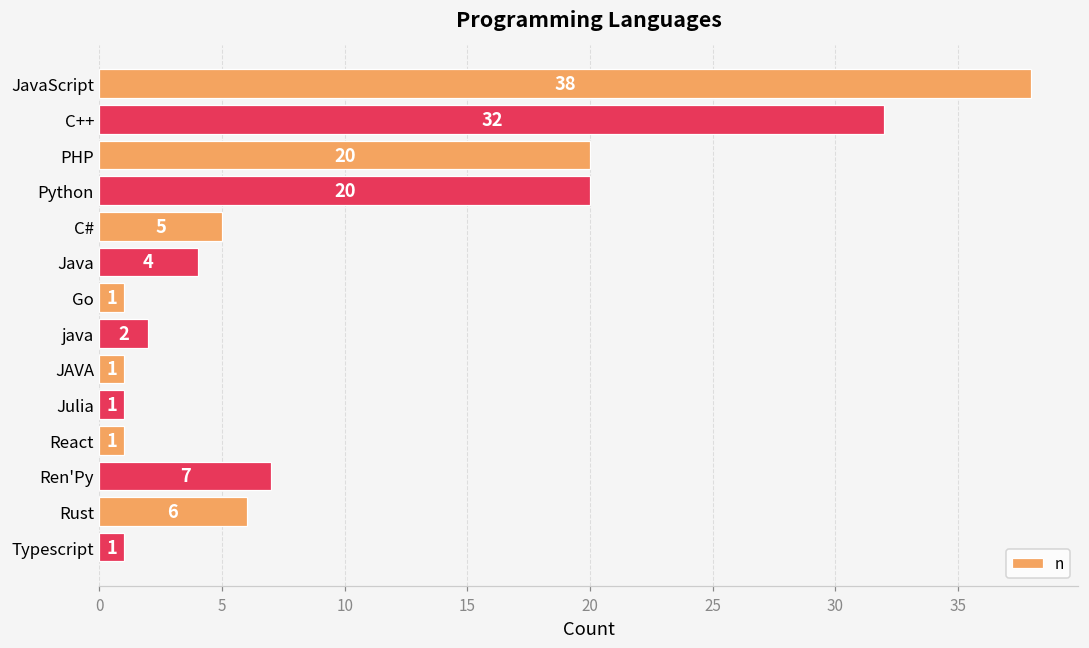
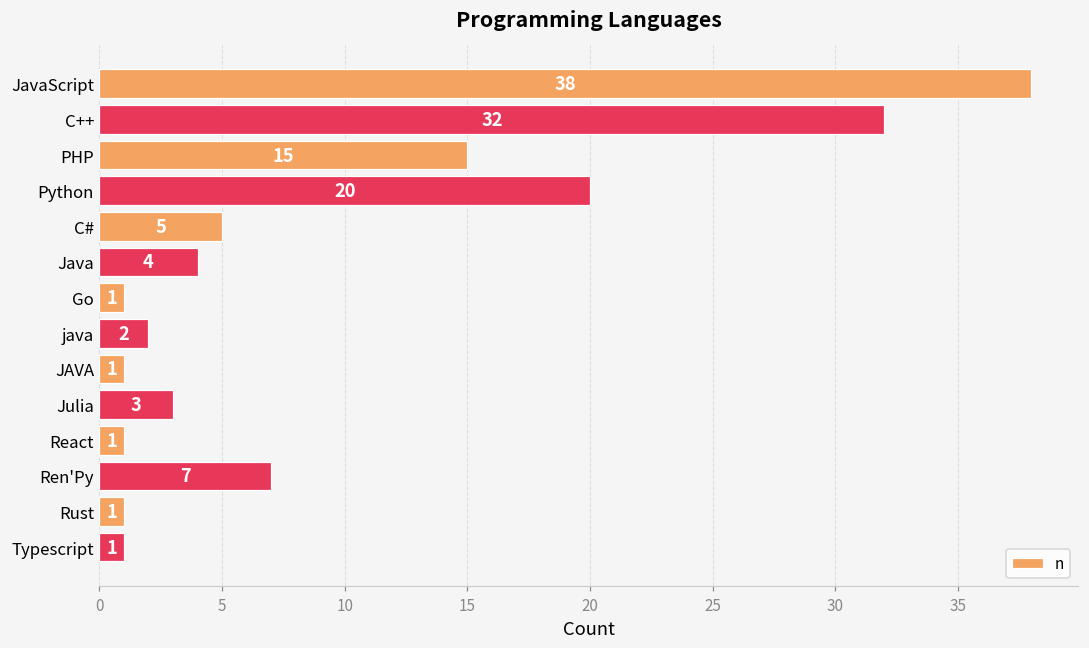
  {
    "JavaScript": 38,
    "C++": 32,
-   "PHP": 20,
+   "PHP": 15,
    "Python": 20,
    "C#": 5,
    "Java": 4,
    "Go": 1,
    "java": 2,
    "JAVA": 1,
-   "Julia": 1,
+   "Julia": 3,
    "React": 1,
    "Ren'Py": 7,
-   "Rust": 6,
+   "Rust": 1,
    "Typescript": 1
  }
